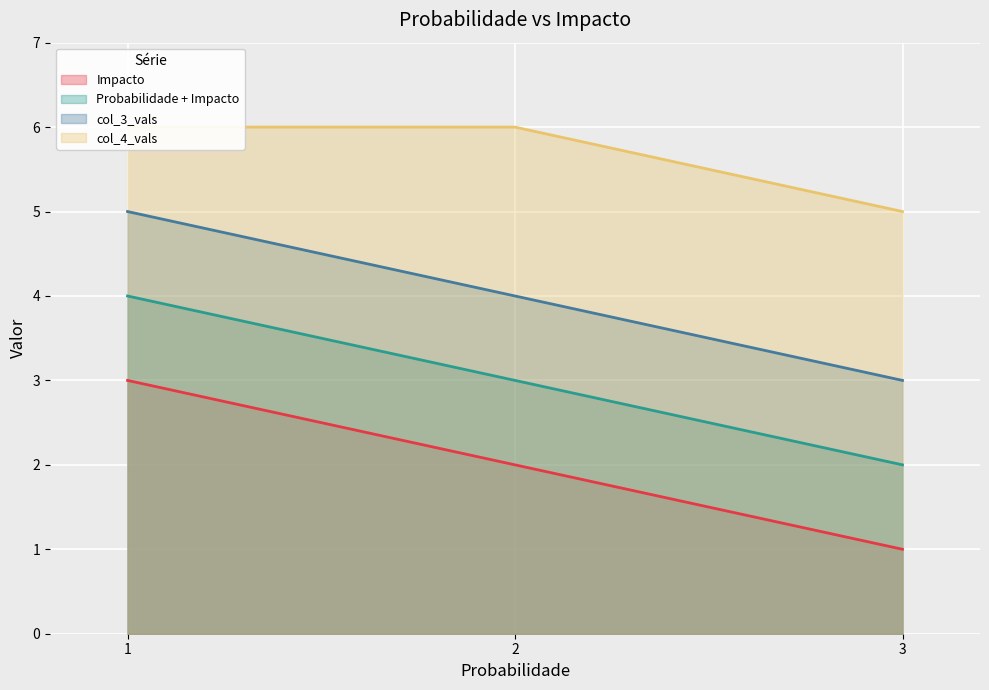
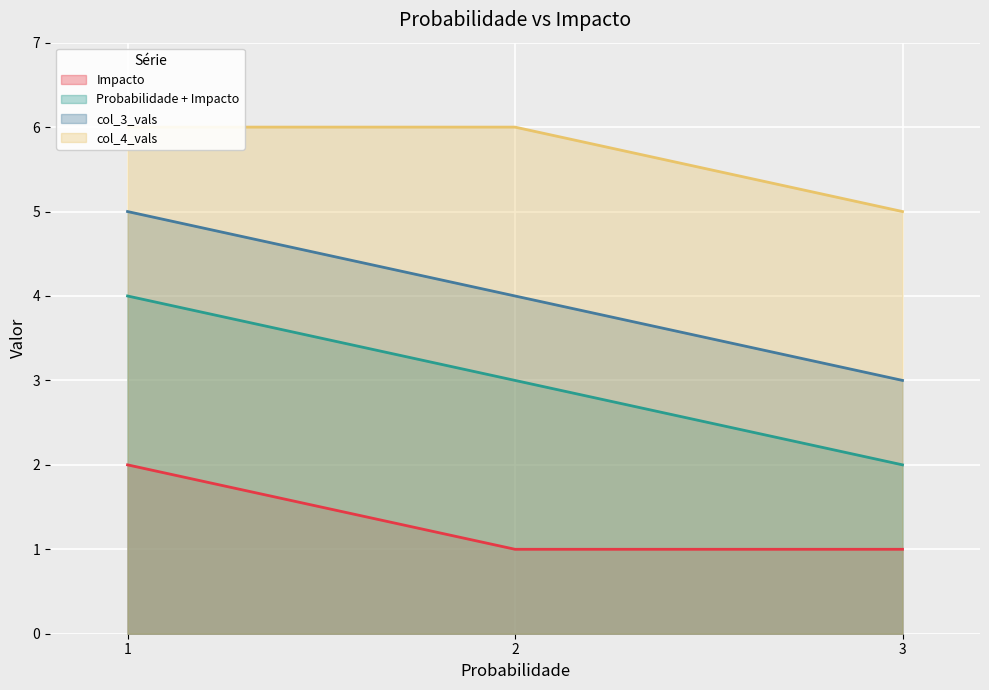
  {
    "Impacto": {
-     "1": 3,
-     "2": 2,
+     "1": 2,
+     "2": 1,
      "3": 1
    },
    "col_4_vals": {
      "2": 6,
      "3": 5
    }
  }
